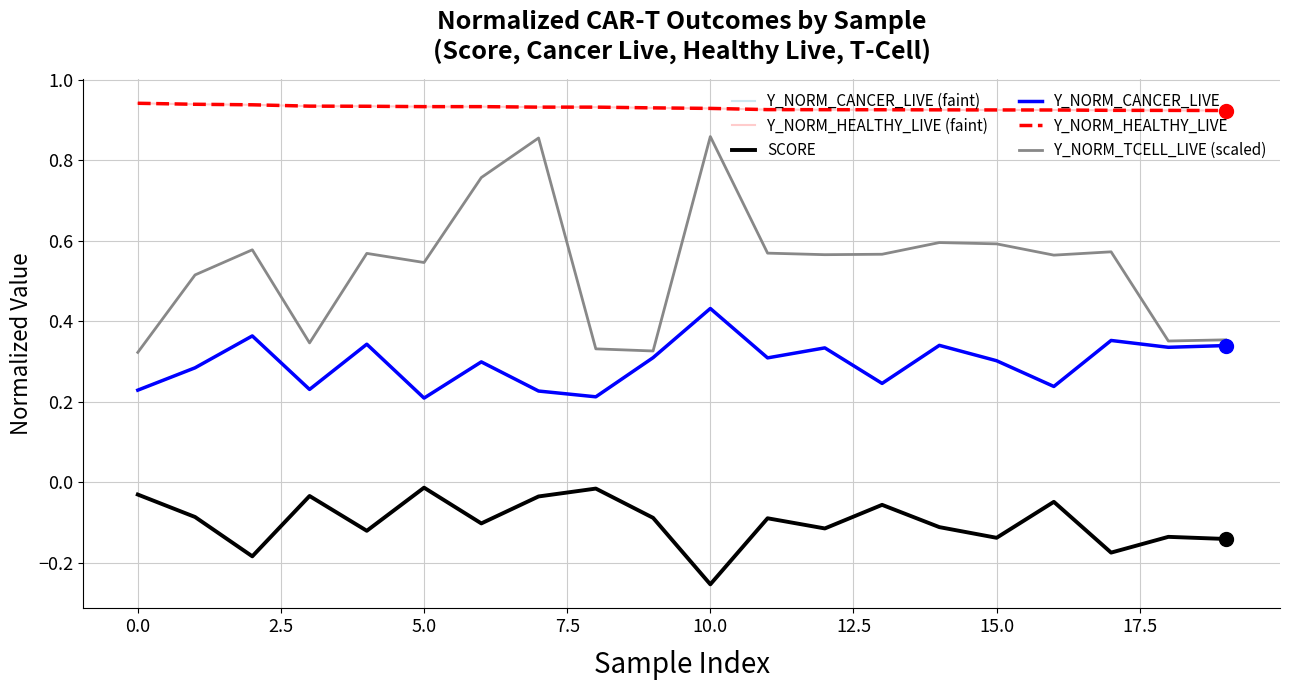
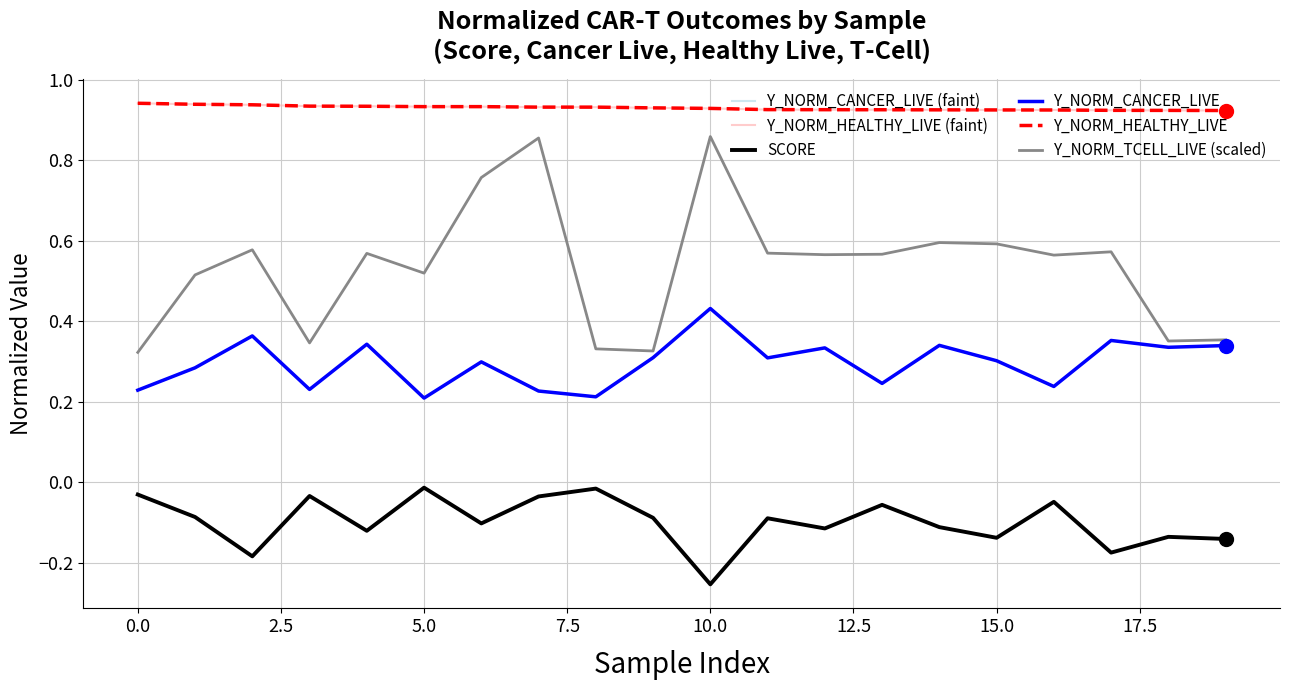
  {
    "Y_NORM_TCELL_LIVE (scaled)": {
      "0.0": 0.32,
-     "5.0": 0.55,
+     "5.0": 0.52,
      "10.0": 0.86,
      "15.0": 0.59
    }
  }
